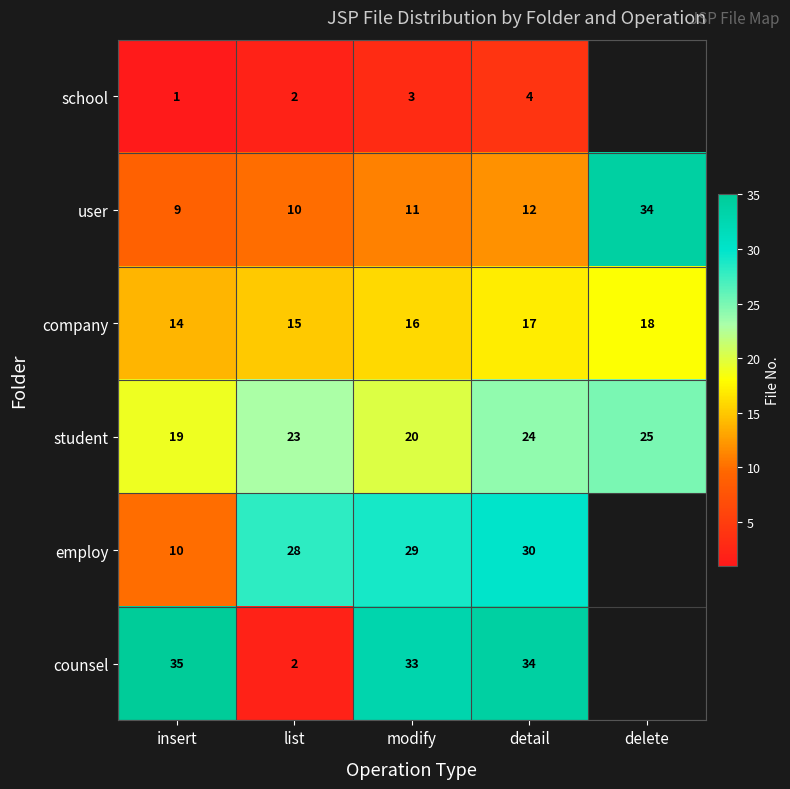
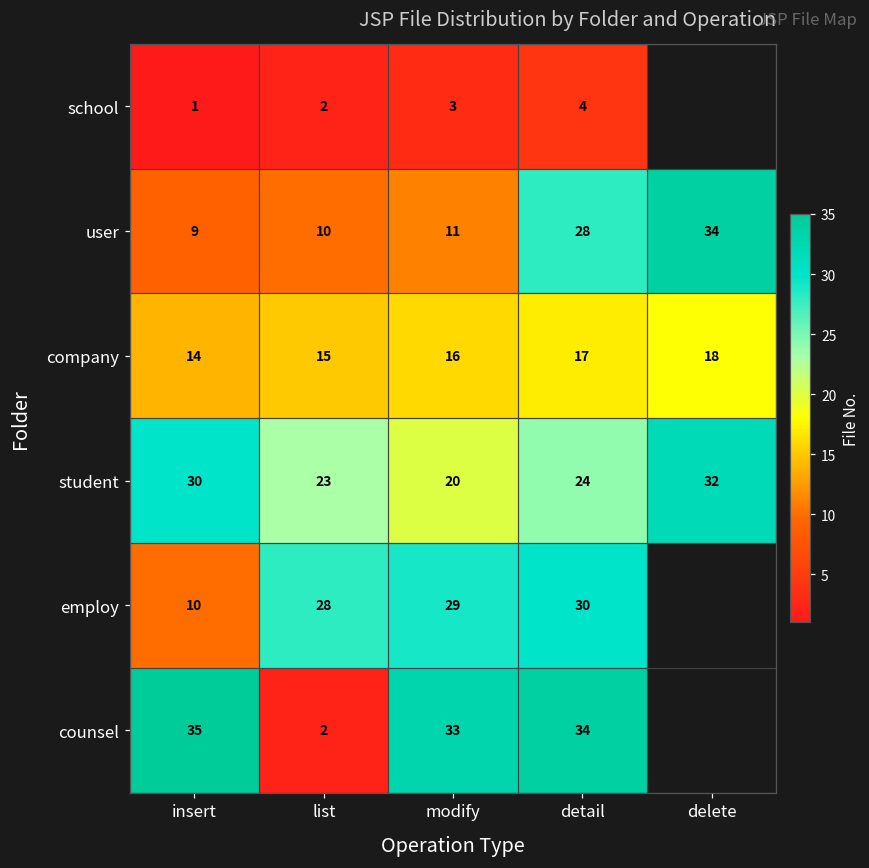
  {
    "school": {
      "insert": 1,
      "list": 2,
      "modify": 3,
      "detail": 4
    },
    "user": {
      "insert": 9,
      "list": 10,
      "modify": 11,
-     "detail": 12,
+     "detail": 28,
      "delete": 34
    },
    "company": {
      "insert": 14,
      "list": 15,
      "modify": 16,
      "detail": 17,
      "delete": 18
    },
    "student": {
-     "insert": 19,
+     "insert": 30,
      "list": 23,
      "modify": 20,
      "detail": 24,
-     "delete": 25
+     "delete": 32
    },
    "employ": {
      "insert": 10,
      "list": 28,
      "modify": 29,
      "detail": 30
    },
    "counsel": {
      "insert": 35,
      "list": 2,
      "modify": 33,
      "detail": 34
    }
  }
